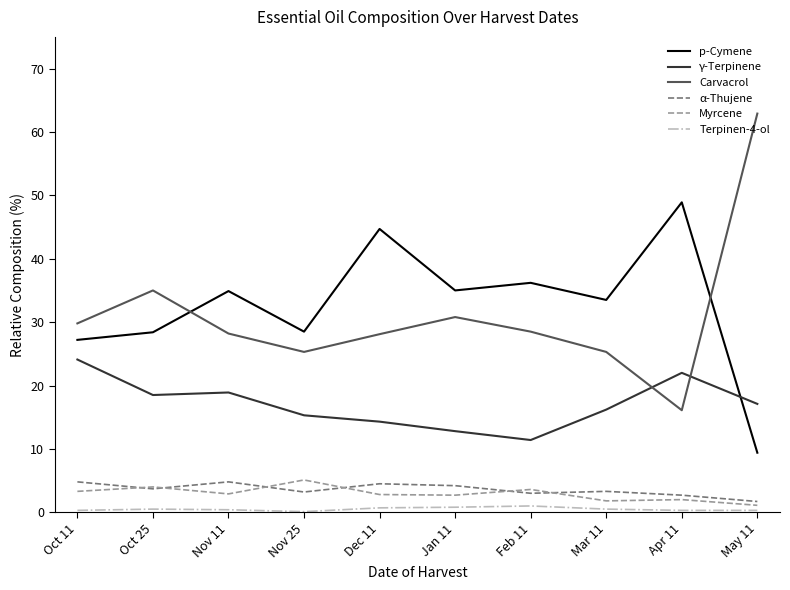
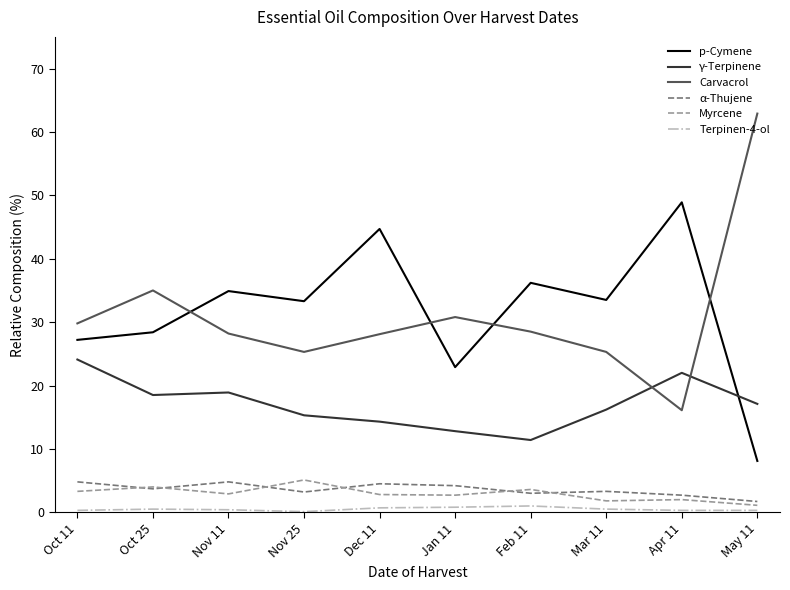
  {
    "p-Cymene": {
      "Oct 11": 27,
      "Oct 25": 28,
      "Nov 11": 35,
-     "Nov 25": 29,
+     "Nov 25": 33,
      "Dec 11": 45,
-     "Jan 11": 35,
+     "Jan 11": 23,
      "Feb 11": 36,
      "Mar 11": 34,
      "Apr 11": 49,
-     "May 11": 9
+     "May 11": 8
    }
  }
